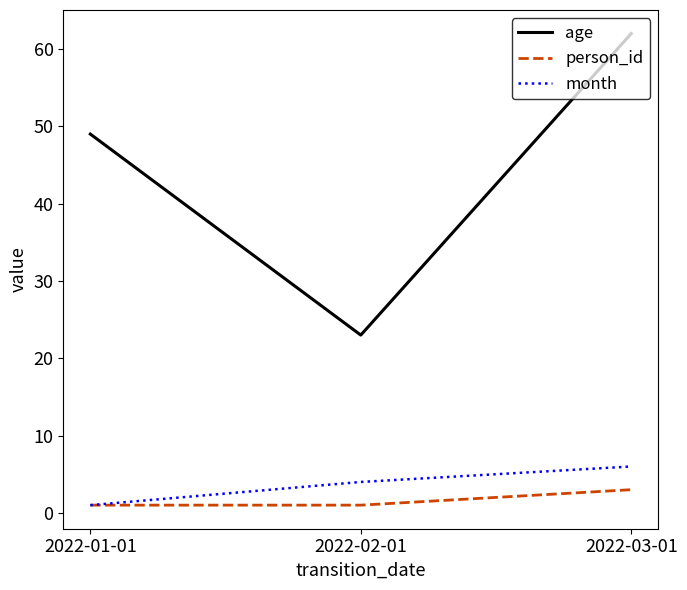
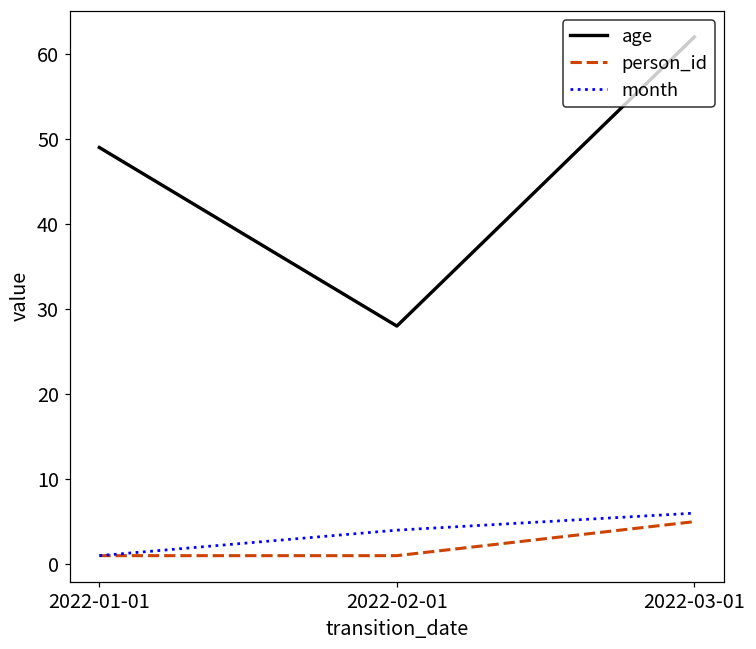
  {
    "age": {
      "2022-01-01": 49,
-     "2022-02-01": 23
+     "2022-02-01": 28
    },
    "person_id": {
      "2022-02-01": 1,
-     "2022-03-01": 3
+     "2022-03-01": 5
    },
    "month": {
      "2022-02-01": 4,
      "2022-03-01": 6
    }
  }
